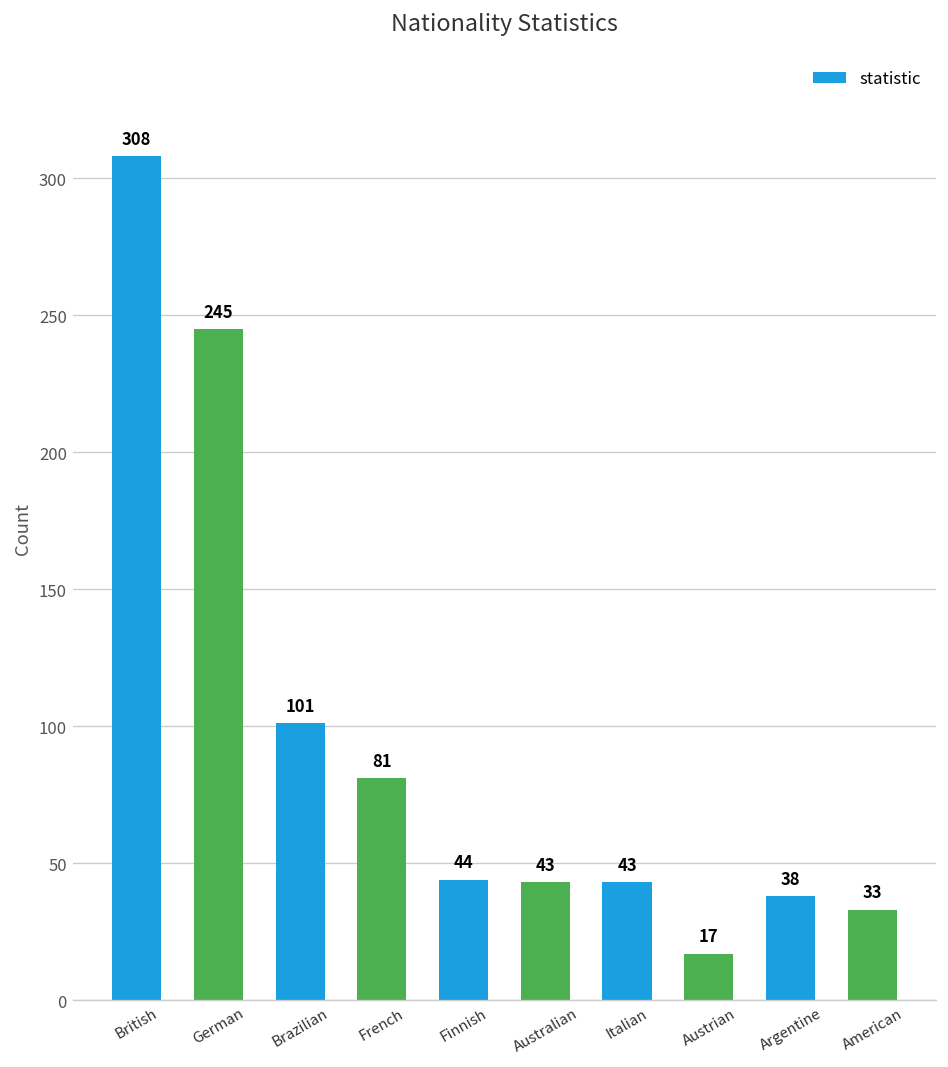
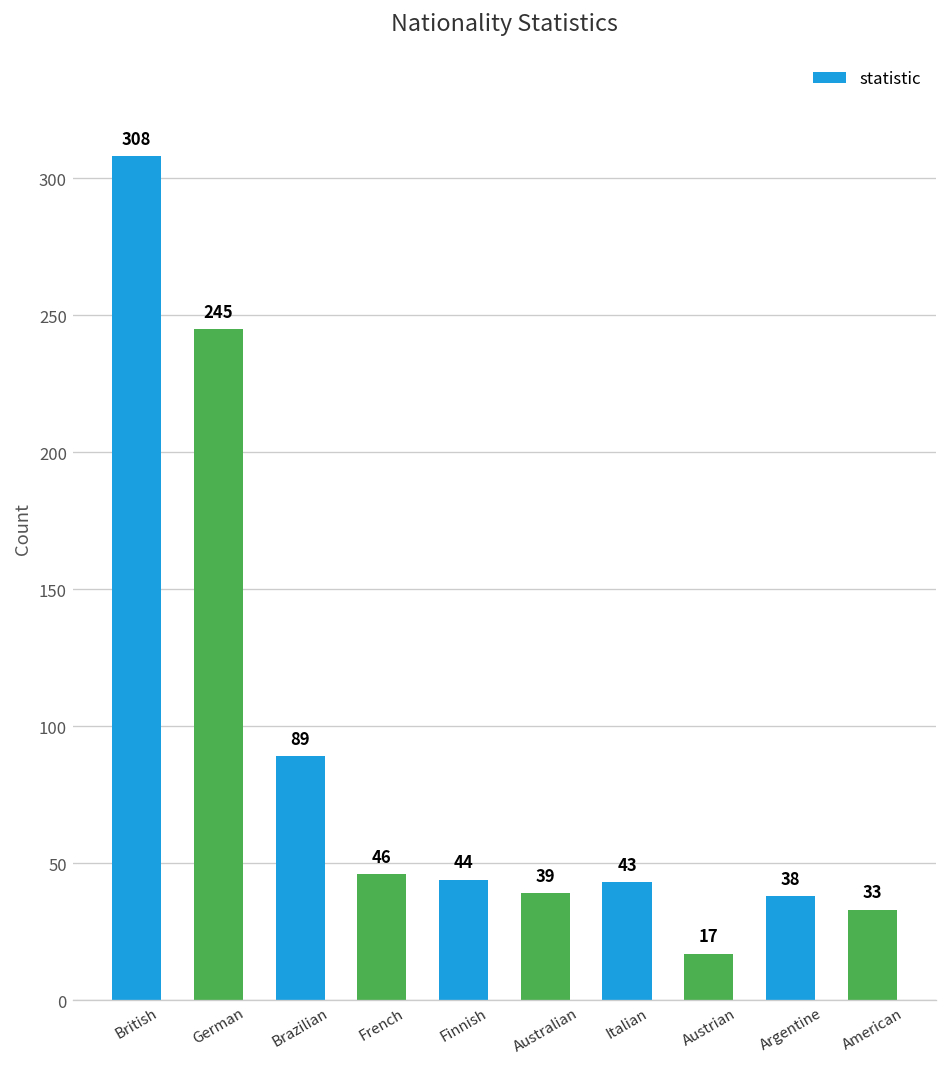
  {
    "British": 308,
    "German": 245,
-   "Brazilian": 101,
-   "French": 81,
+   "Brazilian": 89,
+   "French": 46,
    "Finnish": 44,
-   "Australian": 43,
+   "Australian": 39,
    "Italian": 43,
    "Austrian": 17,
    "Argentine": 38,
    "American": 33
  }
